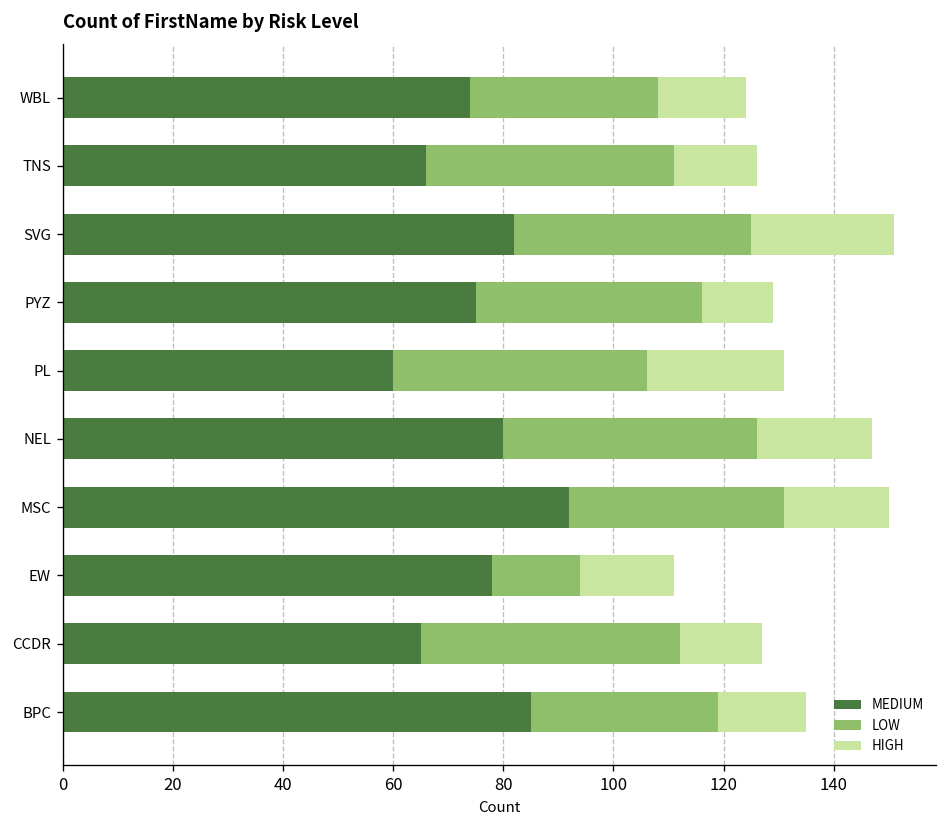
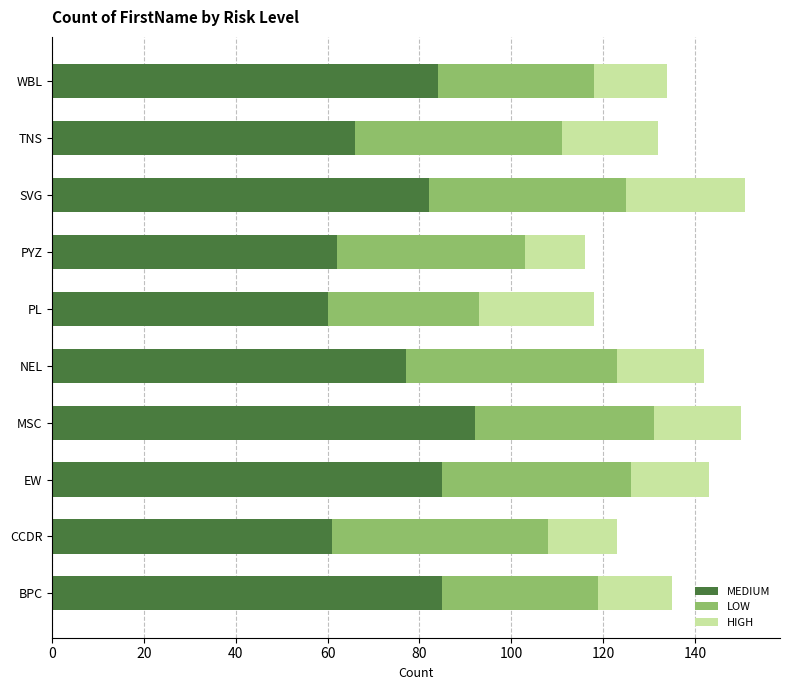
  {
    "MEDIUM": {
-     "WBL": 74,
+     "WBL": 84,
      "TNS": 66,
      "SVG": 82,
-     "PYZ": 75,
+     "PYZ": 62,
      "PL": 60,
-     "NEL": 80,
+     "NEL": 77,
      "MSC": 92,
-     "EW": 78,
-     "CCDR": 65,
+     "EW": 85,
+     "CCDR": 61,
      "BPC": 85
    },
    "LOW": {
      "WBL": 34,
      "TNS": 45,
      "SVG": 43,
      "PYZ": 41,
-     "PL": 46,
+     "PL": 33,
      "NEL": 46,
      "MSC": 39,
-     "EW": 16,
+     "EW": 41,
      "CCDR": 47,
      "BPC": 34
    },
    "HIGH": {
      "WBL": 16,
-     "TNS": 15,
+     "TNS": 21,
      "SVG": 26,
      "PYZ": 13,
      "PL": 25,
-     "NEL": 21,
+     "NEL": 19,
      "MSC": 19,
      "EW": 17,
      "CCDR": 15,
      "BPC": 16
    }
  }
